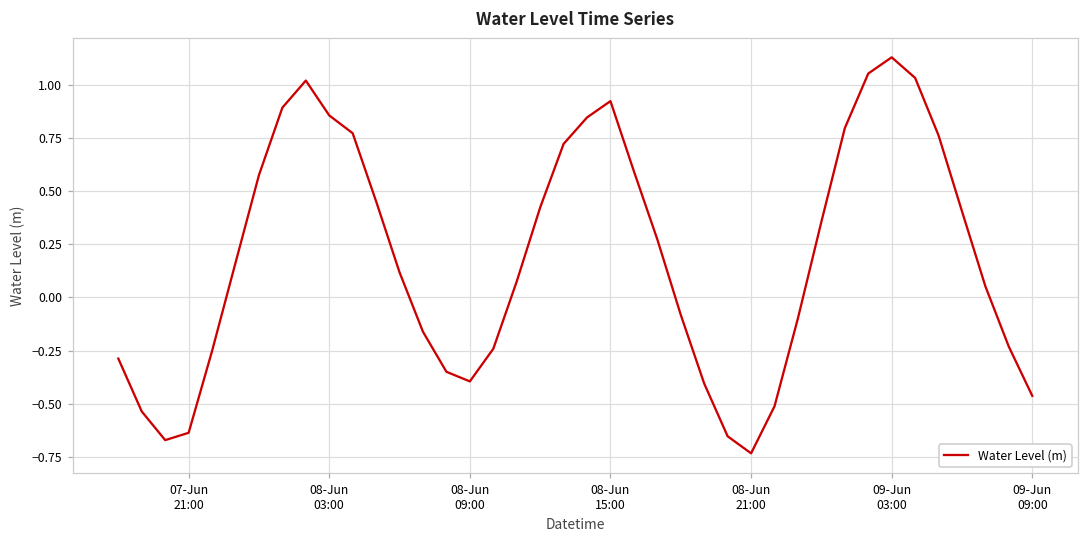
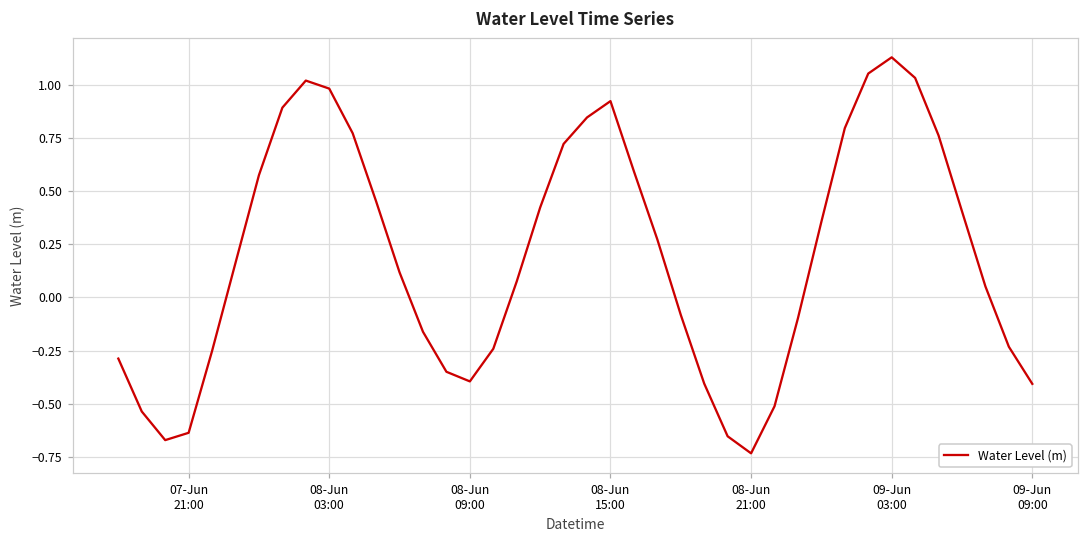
  {
    "07-Jun 21:00": -0.64,
-   "08-Jun 03:00": 0.86,
+   "08-Jun 03:00": 0.98,
    "08-Jun 09:00": -0.39,
    "08-Jun 15:00": 0.92,
    "08-Jun 21:00": -0.73,
    "09-Jun 03:00": 1.13,
-   "09-Jun 09:00": -0.46
+   "09-Jun 09:00": -0.41
  }
